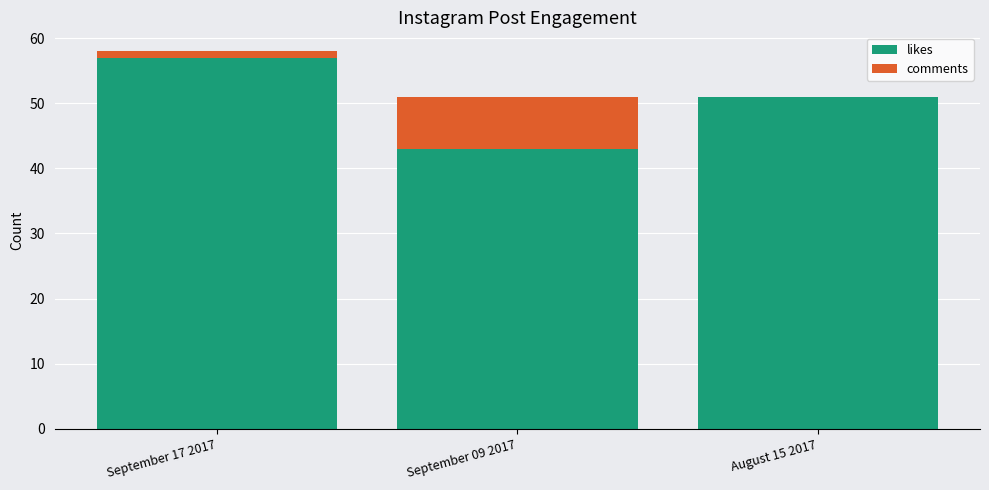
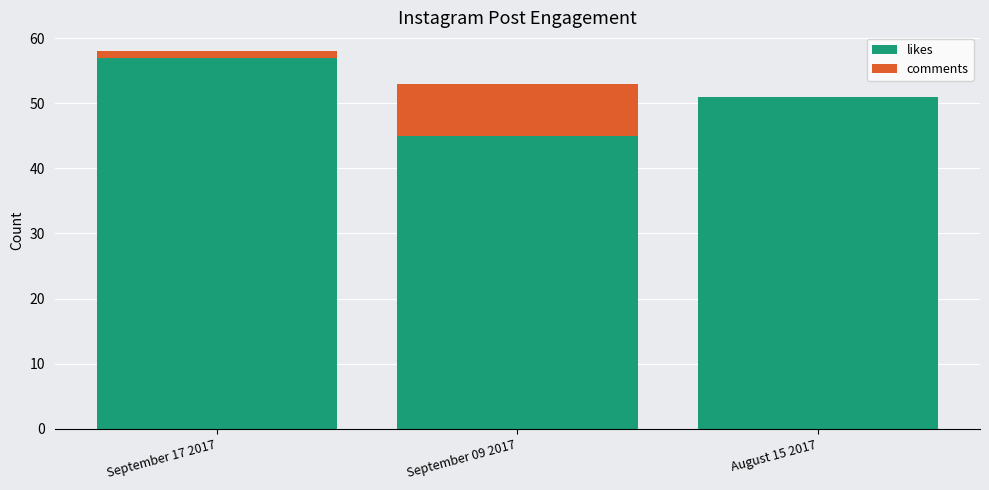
  {
    "likes": {
      "September 17 2017": 57,
-     "September 09 2017": 43,
+     "September 09 2017": 45,
      "August 15 2017": 51
    },
    "comments": {
      "September 17 2017": 1,
      "September 09 2017": 8,
      "August 15 2017": 0
    }
  }
